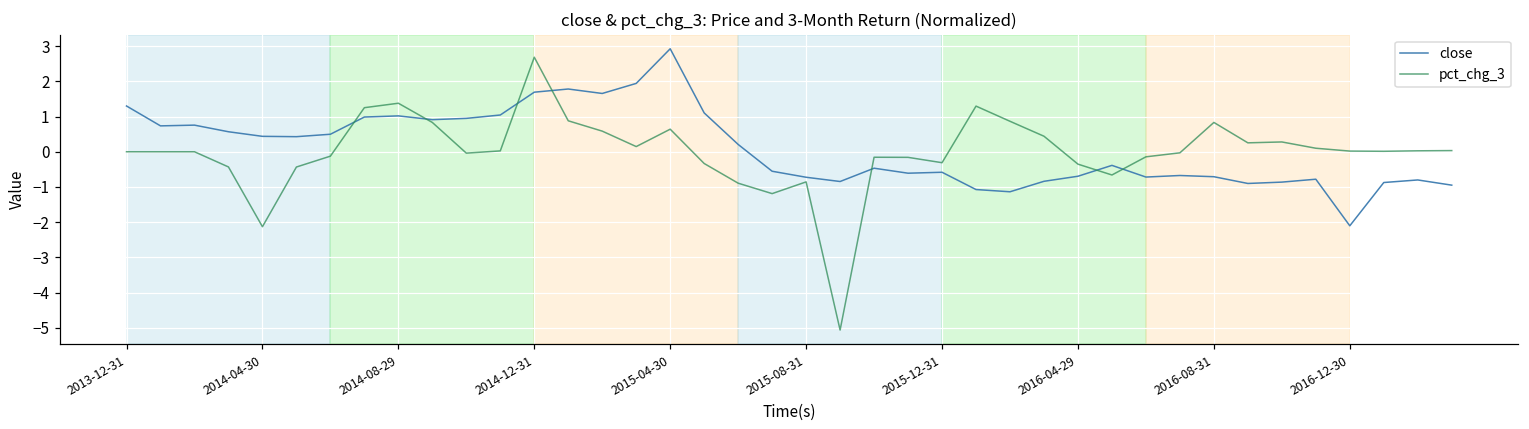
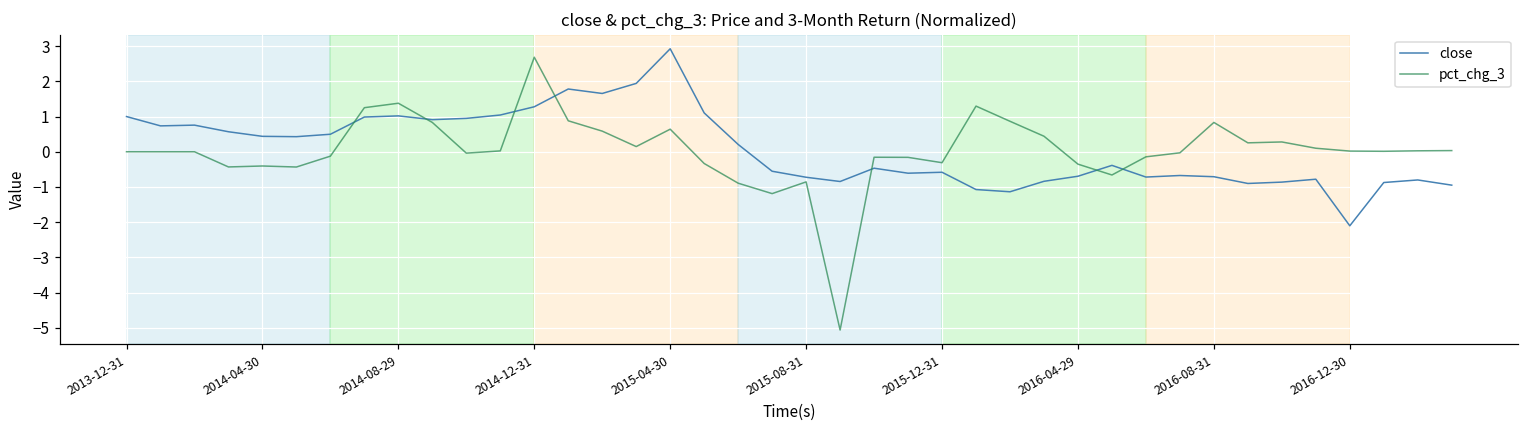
  {
    "close": {
-     "2013-12-31": 1.3,
+     "2013-12-31": 1.0,
      "2014-04-30": 0.4,
      "2014-08-29": 1.0,
-     "2014-12-31": 1.7,
+     "2014-12-31": 1.3,
      "2015-04-30": 2.9,
      "2015-08-31": -0.7,
      "2015-12-31": -0.6,
      "2016-04-29": -0.7,
      "2016-08-31": -0.7,
      "2016-12-30": -2.1
    },
    "pct_chg_3": {
      "2013-12-31": 0.0,
-     "2014-04-30": -2.1,
+     "2014-04-30": -0.4,
      "2014-08-29": 1.4,
      "2014-12-31": 2.7,
      "2015-04-30": 0.6,
      "2015-08-31": -0.9,
      "2015-12-31": -0.3,
      "2016-04-29": -0.4,
      "2016-08-31": 0.8,
      "2016-12-30": 0.0
    }
  }
